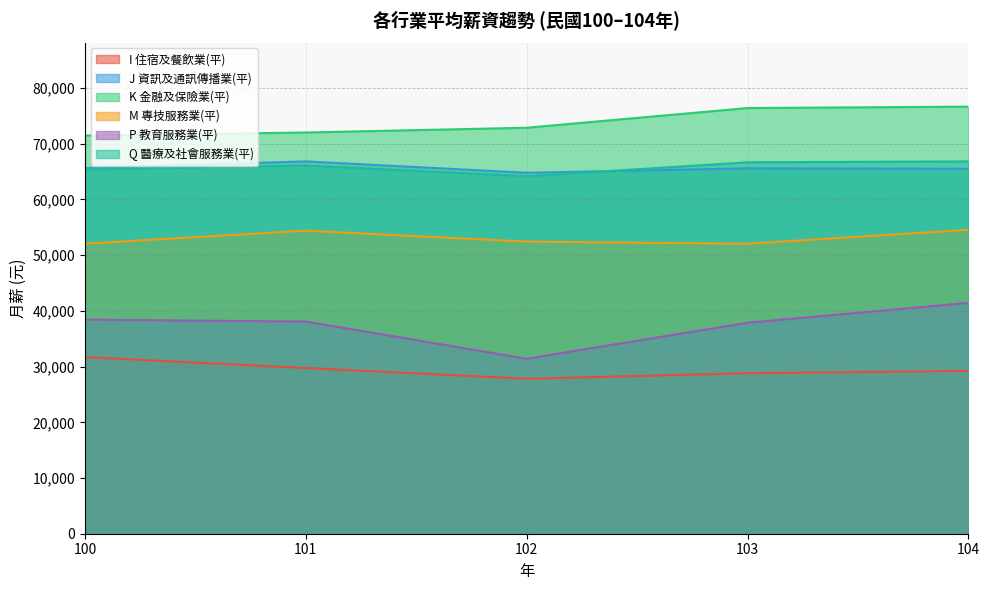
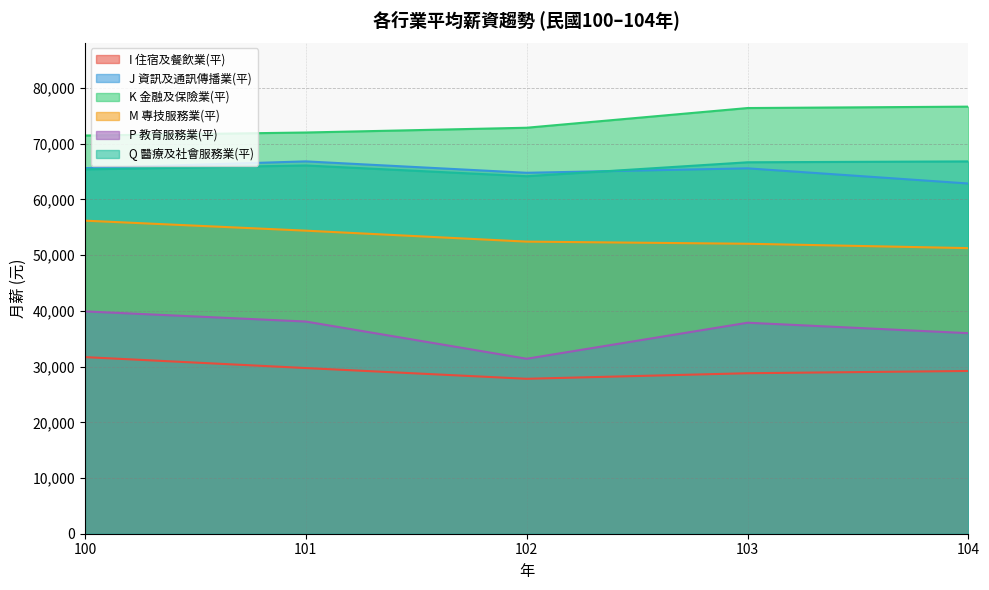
  {
    "I 住宿及餐飲業(平)": {
      "100": "32,000",
      "101": "30,000",
      "102": "28,000",
      "103": "29,000",
      "104": "29,000"
    },
    "J 資訊及通訊傳播業(平)": {
      "101": "67,000",
      "102": "65,000",
      "103": "66,000",
-     "104": "66,000"
+     "104": "63,000"
    },
    "M 專技服務業(平)": {
-     "100": "52,000",
+     "100": "56,000",
      "101": "54,000",
      "102": "52,000",
      "103": "52,000",
-     "104": "55,000"
+     "104": "51,000"
    },
    "P 教育服務業(平)": {
-     "100": "38,000",
+     "100": "40,000",
      "101": "38,000",
      "102": "31,000",
      "103": "38,000",
-     "104": "41,000"
+     "104": "36,000"
    }
  }
